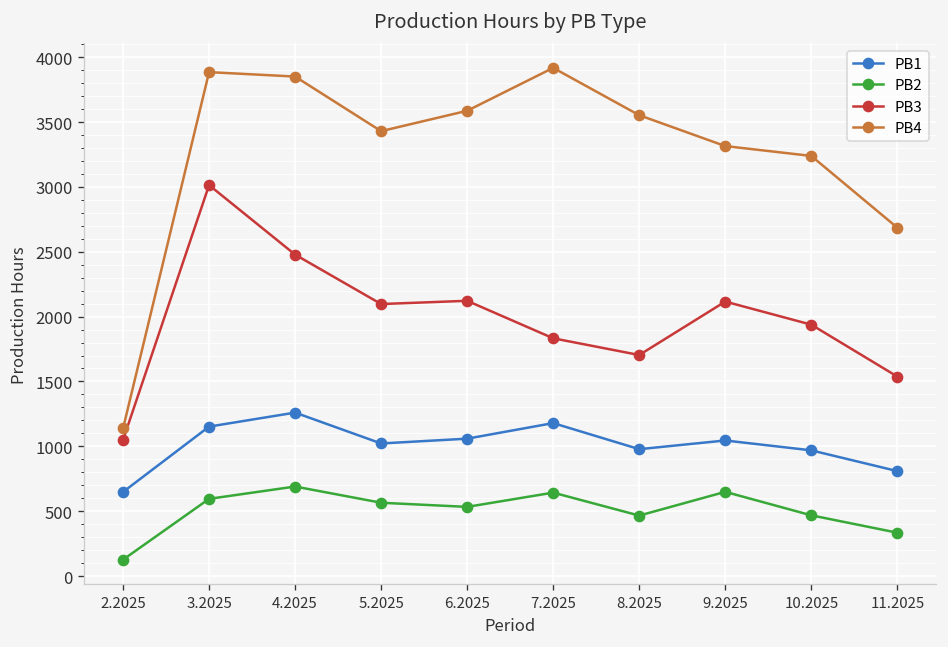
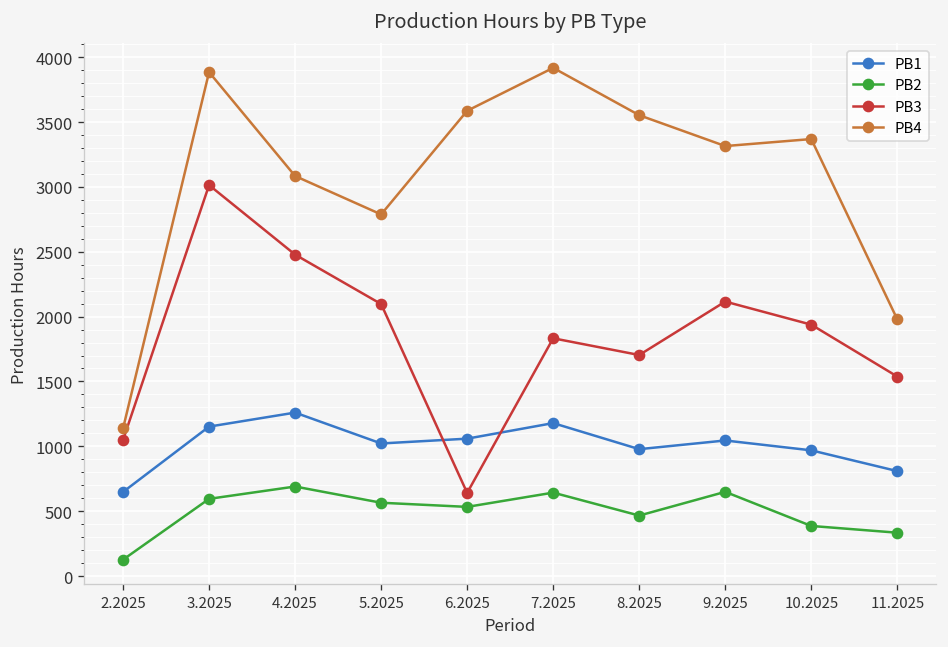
  {
    "PB1": {
      "2.2025": 650,
      "3.2025": 1150,
      "4.2025": 1260,
      "5.2025": 1020,
      "6.2025": 1060,
      "7.2025": 1180,
      "8.2025": 980,
      "9.2025": 1050,
      "10.2025": 970,
      "11.2025": 810
    },
    "PB2": {
      "2.2025": 130,
      "3.2025": 600,
      "4.2025": 690,
      "5.2025": 570,
      "6.2025": 530,
      "7.2025": 640,
      "8.2025": 470,
      "9.2025": 650,
-     "10.2025": 470,
+     "10.2025": 390,
      "11.2025": 330
    },
    "PB3": {
      "2.2025": 1050,
      "3.2025": 3010,
      "4.2025": 2480,
      "5.2025": 2100,
-     "6.2025": 2120,
+     "6.2025": 640,
      "7.2025": 1830,
      "8.2025": 1700,
      "9.2025": 2120,
      "10.2025": 1940,
      "11.2025": 1540
    },
    "PB4": {
      "2.2025": 1140,
      "3.2025": 3890,
-     "4.2025": 3850,
-     "5.2025": 3430,
+     "4.2025": 3080,
+     "5.2025": 2790,
      "6.2025": 3590,
      "7.2025": 3920,
      "8.2025": 3550,
      "9.2025": 3320,
-     "10.2025": 3240,
-     "11.2025": 2690
+     "10.2025": 3370,
+     "11.2025": 1980
    }
  }
